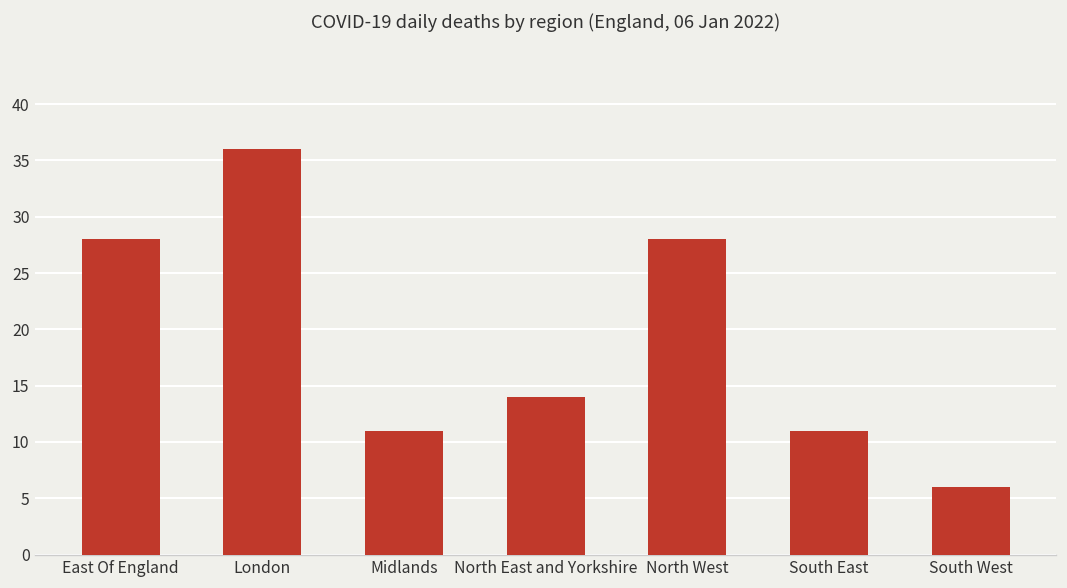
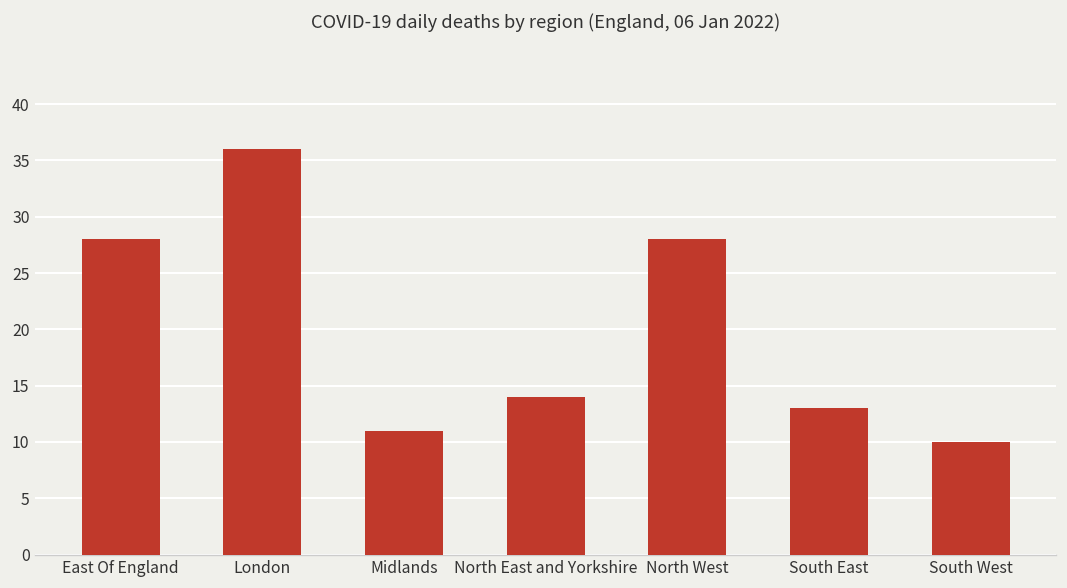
  {
    "East Of England": 28,
    "London": 36,
    "Midlands": 11,
    "North East and Yorkshire": 14,
    "North West": 28,
-   "South East": 11,
-   "South West": 6
+   "South East": 13,
+   "South West": 10
  }
